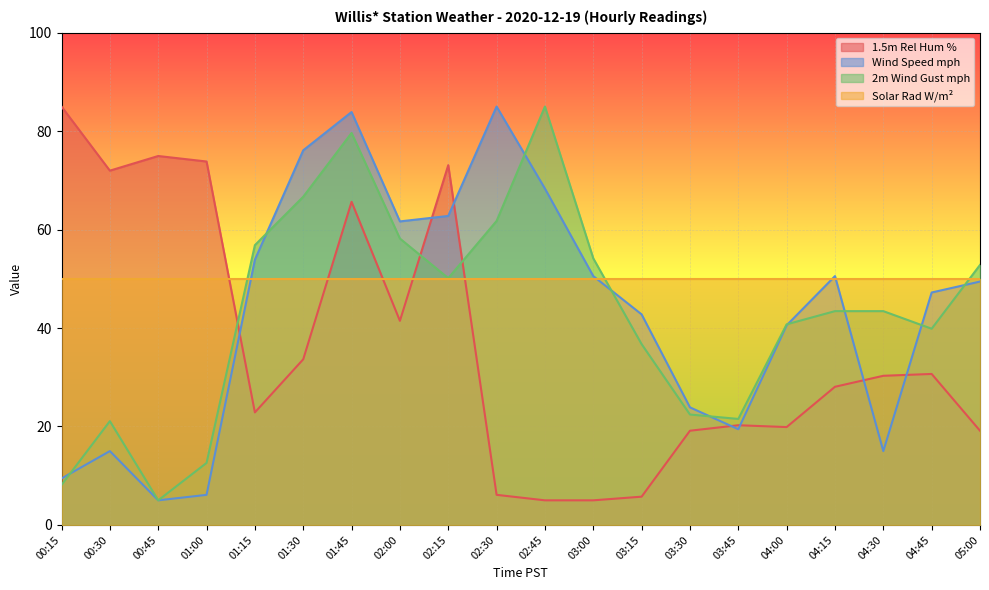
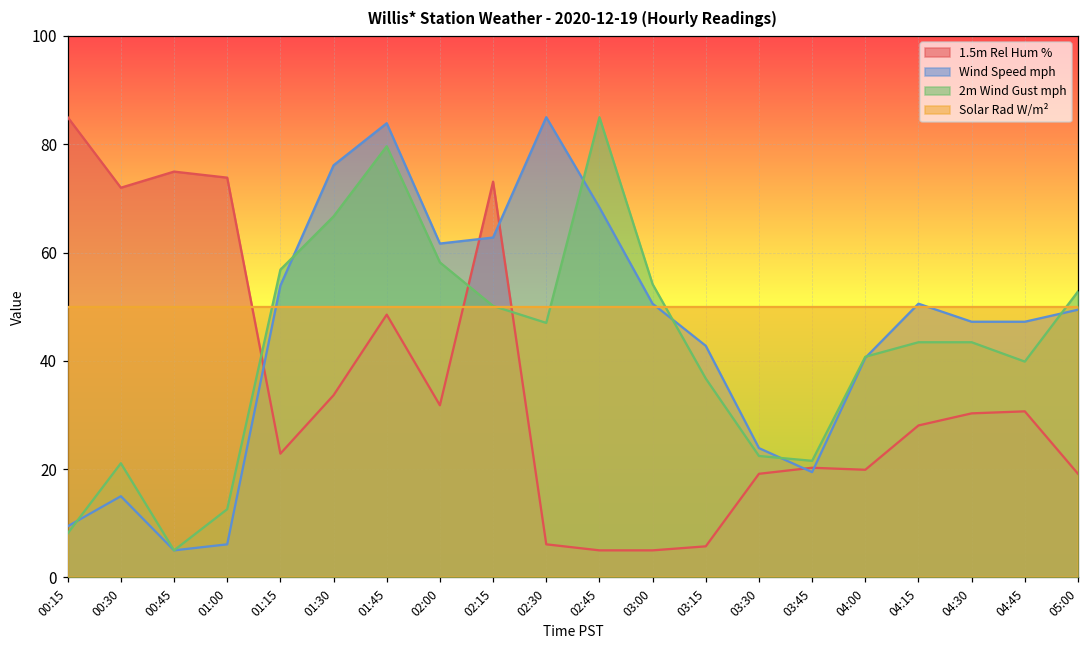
  {
    "1.5m Rel Hum %": {
      "00:15": 85,
      "00:30": 72,
      "00:45": 75,
      "01:00": 74,
      "01:15": 23,
      "01:30": 34,
-     "01:45": 66,
-     "02:00": 41,
+     "01:45": 49,
+     "02:00": 32,
      "02:15": 73,
      "02:30": 6,
      "02:45": 5,
      "03:00": 5,
      "03:15": 6,
      "03:30": 19,
      "03:45": 20,
      "04:00": 20,
      "04:15": 28,
      "04:30": 30,
      "04:45": 31,
      "05:00": 19
    },
    "Wind Speed mph": {
      "00:15": 9,
      "00:30": 15,
      "01:00": 6,
      "01:15": 54,
      "01:30": 76,
      "01:45": 84,
      "02:00": 62,
      "02:15": 63,
      "02:30": 85,
      "02:45": 68,
      "03:00": 51,
      "03:15": 43,
      "03:30": 24,
      "03:45": 19,
      "04:15": 51,
-     "04:30": 15,
+     "04:30": 47,
      "04:45": 47,
      "05:00": 49
    },
    "2m Wind Gust mph": {
      "00:15": 8,
      "00:30": 21,
      "01:00": 13,
      "01:15": 57,
      "01:30": 67,
      "01:45": 80,
      "02:00": 58,
-     "02:30": 62,
+     "02:30": 47,
      "02:45": 85,
      "03:00": 54,
      "03:15": 37,
      "03:30": 22,
      "03:45": 22,
      "04:15": 43,
      "04:30": 43,
      "04:45": 40,
      "05:00": 53
    },
    "Solar Rad W/m²": {
      "00:15": 50,
      "00:30": 50,
      "00:45": 50,
      "01:00": 50,
      "01:15": 50,
      "01:30": 50,
      "01:45": 50,
      "02:00": 50,
      "02:30": 50,
      "02:45": 50,
      "03:00": 50,
      "03:15": 50,
      "03:30": 50,
      "03:45": 50,
      "04:00": 50,
      "04:15": 50,
      "04:30": 50,
      "04:45": 50,
      "05:00": 50
    }
  }
